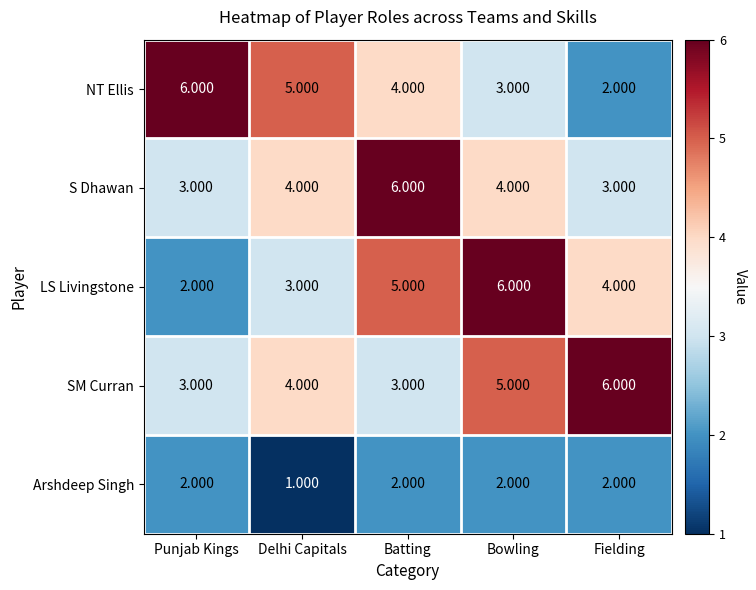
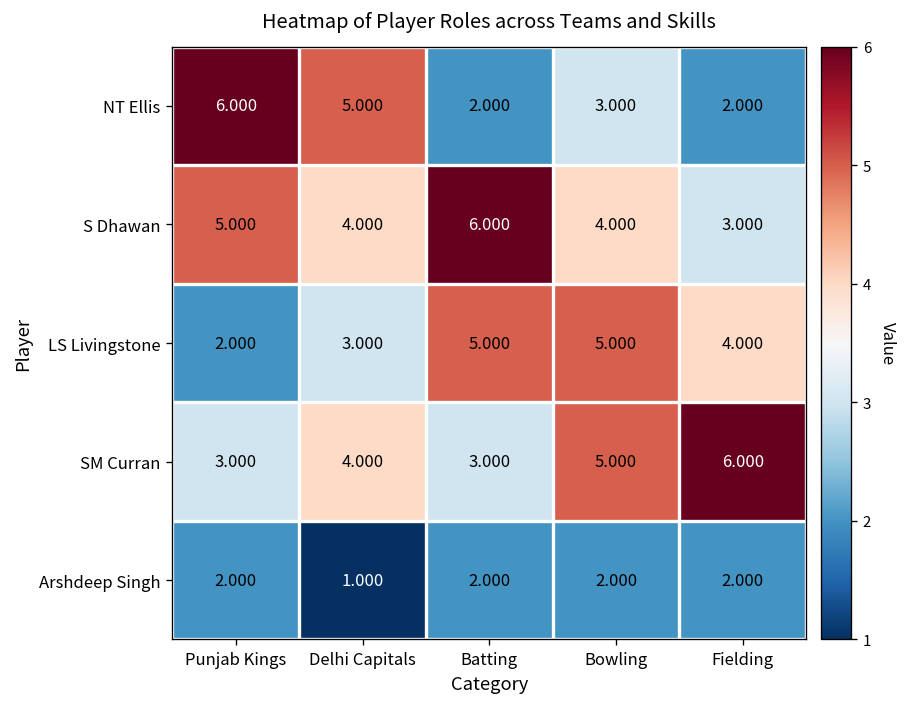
  {
    "NT Ellis": {
      "Punjab Kings": 6.000,
      "Delhi Capitals": 5.000,
-     "Batting": 4.000,
+     "Batting": 2.000,
      "Bowling": 3.000,
      "Fielding": 2.000
    },
    "S Dhawan": {
-     "Punjab Kings": 3.000,
+     "Punjab Kings": 5.000,
      "Delhi Capitals": 4.000,
      "Batting": 6.000,
      "Bowling": 4.000,
      "Fielding": 3.000
    },
    "LS Livingstone": {
      "Punjab Kings": 2.000,
      "Delhi Capitals": 3.000,
      "Batting": 5.000,
-     "Bowling": 6.000,
+     "Bowling": 5.000,
      "Fielding": 4.000
    },
    "SM Curran": {
      "Punjab Kings": 3.000,
      "Delhi Capitals": 4.000,
      "Batting": 3.000,
      "Bowling": 5.000,
      "Fielding": 6.000
    },
    "Arshdeep Singh": {
      "Punjab Kings": 2.000,
      "Delhi Capitals": 1.000,
      "Batting": 2.000,
      "Bowling": 2.000,
      "Fielding": 2.000
    }
  }
